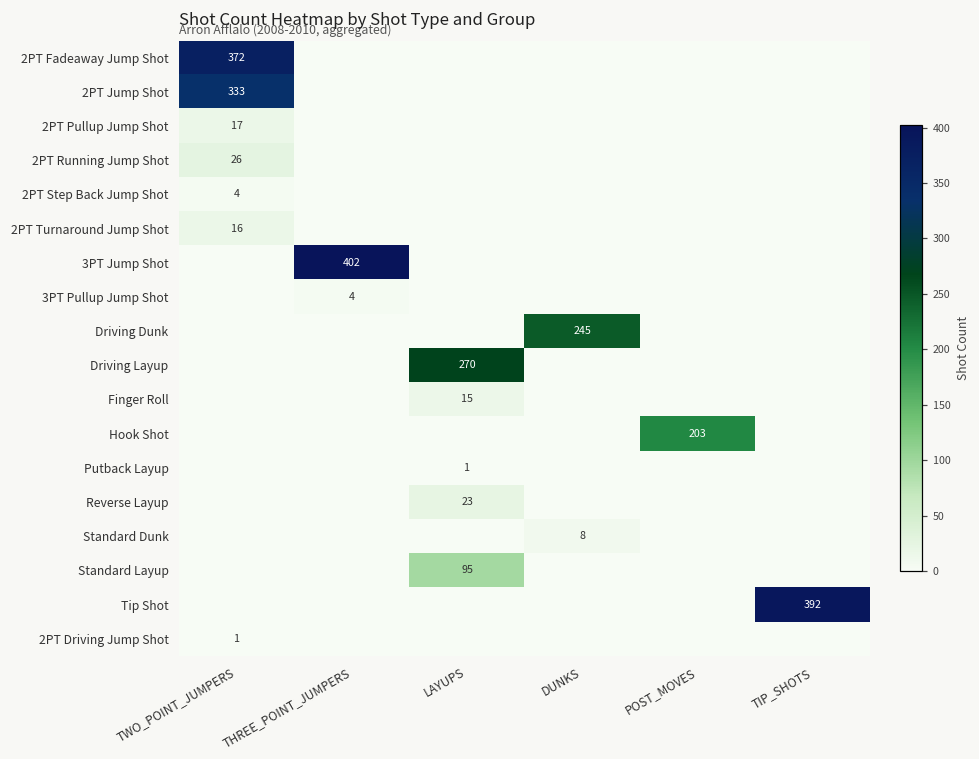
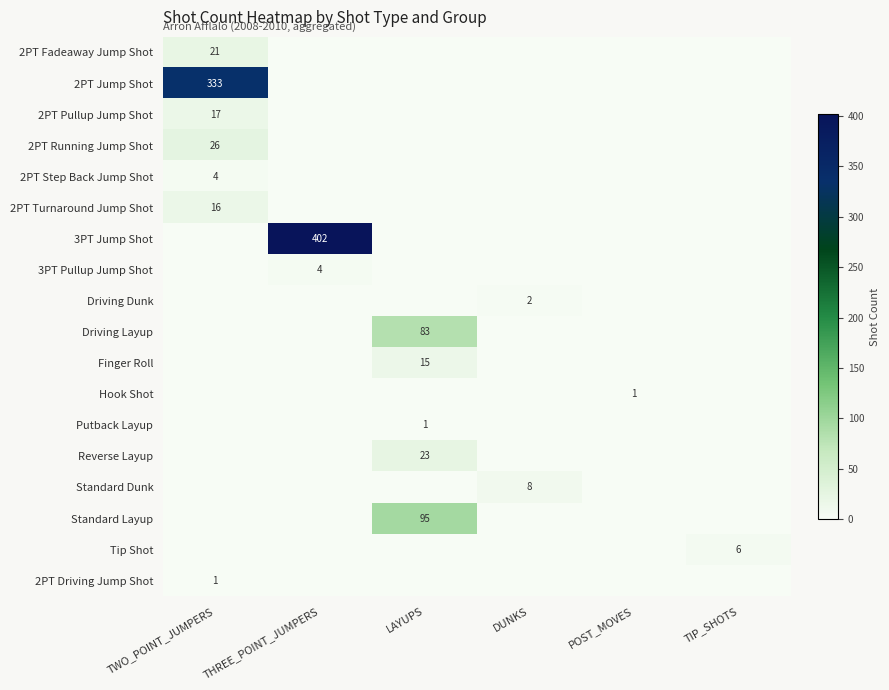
  {
    "2PT Fadeaway Jump Shot": {
-     "TWO_POINT_JUMPERS": 372
+     "TWO_POINT_JUMPERS": 21
    },
    "2PT Jump Shot": {
      "TWO_POINT_JUMPERS": 333
    },
    "2PT Pullup Jump Shot": {
      "TWO_POINT_JUMPERS": 17
    },
    "2PT Running Jump Shot": {
      "TWO_POINT_JUMPERS": 26
    },
    "2PT Step Back Jump Shot": {
      "TWO_POINT_JUMPERS": 4
    },
    "2PT Turnaround Jump Shot": {
      "TWO_POINT_JUMPERS": 16
    },
    "3PT Jump Shot": {
      "THREE_POINT_JUMPERS": 402
    },
    "3PT Pullup Jump Shot": {
      "THREE_POINT_JUMPERS": 4
    },
    "Driving Dunk": {
-     "DUNKS": 245
+     "DUNKS": 2
    },
    "Driving Layup": {
-     "LAYUPS": 270
+     "LAYUPS": 83
    },
    "Finger Roll": {
      "LAYUPS": 15
    },
    "Hook Shot": {
-     "POST_MOVES": 203
+     "POST_MOVES": 1
    },
    "Putback Layup": {
      "LAYUPS": 1
    },
    "Reverse Layup": {
      "LAYUPS": 23
    },
    "Standard Dunk": {
      "DUNKS": 8
    },
    "Standard Layup": {
      "LAYUPS": 95
    },
    "Tip Shot": {
-     "TIP_SHOTS": 392
+     "TIP_SHOTS": 6
    },
    "2PT Driving Jump Shot": {
      "TWO_POINT_JUMPERS": 1
    }
  }
